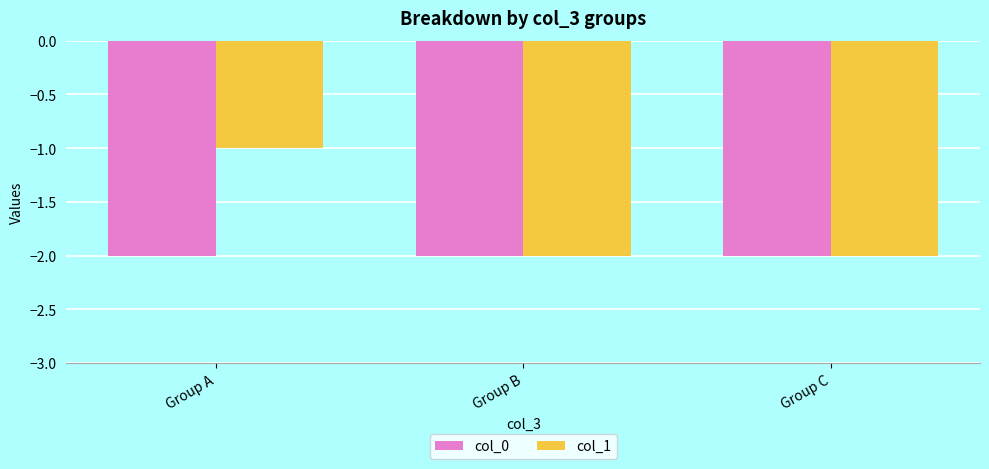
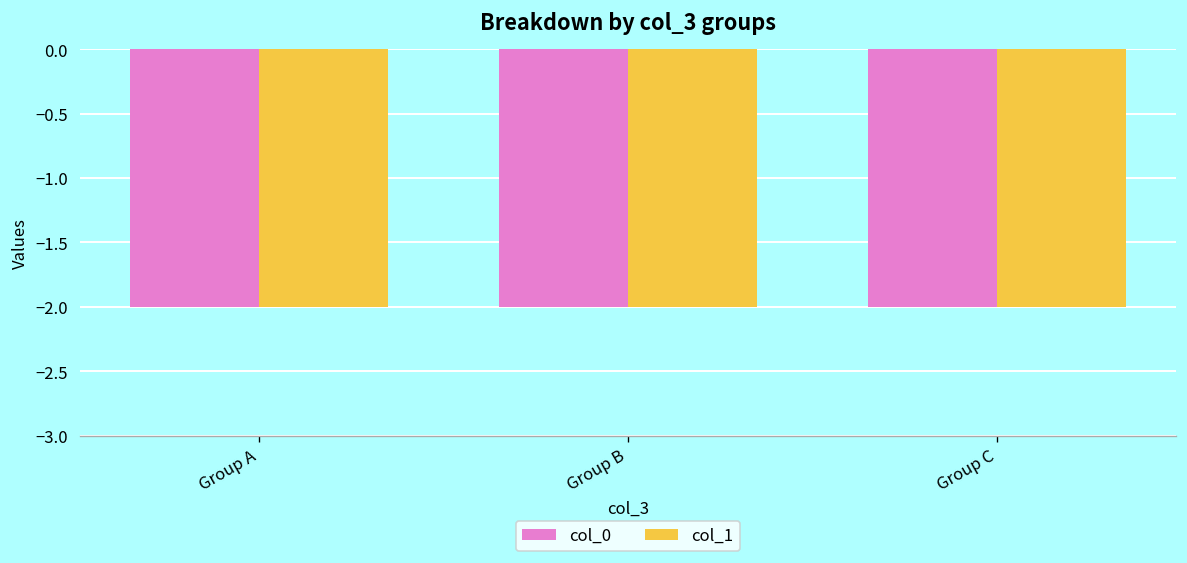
  {
    "col_0": {
      "Group A": -2,
      "Group B": -2,
      "Group C": -2
    },
    "col_1": {
-     "Group A": -1,
+     "Group A": -2,
      "Group B": -2,
      "Group C": -2
    }
  }
